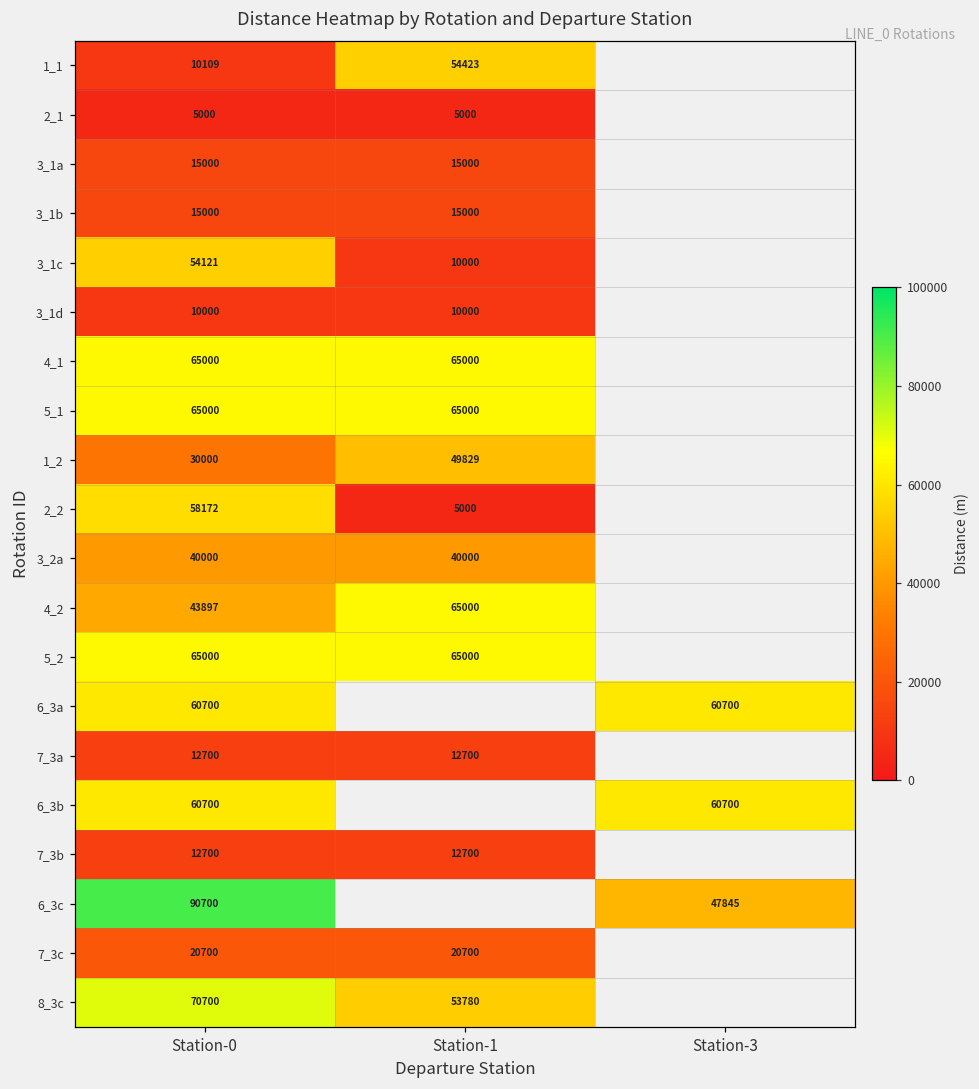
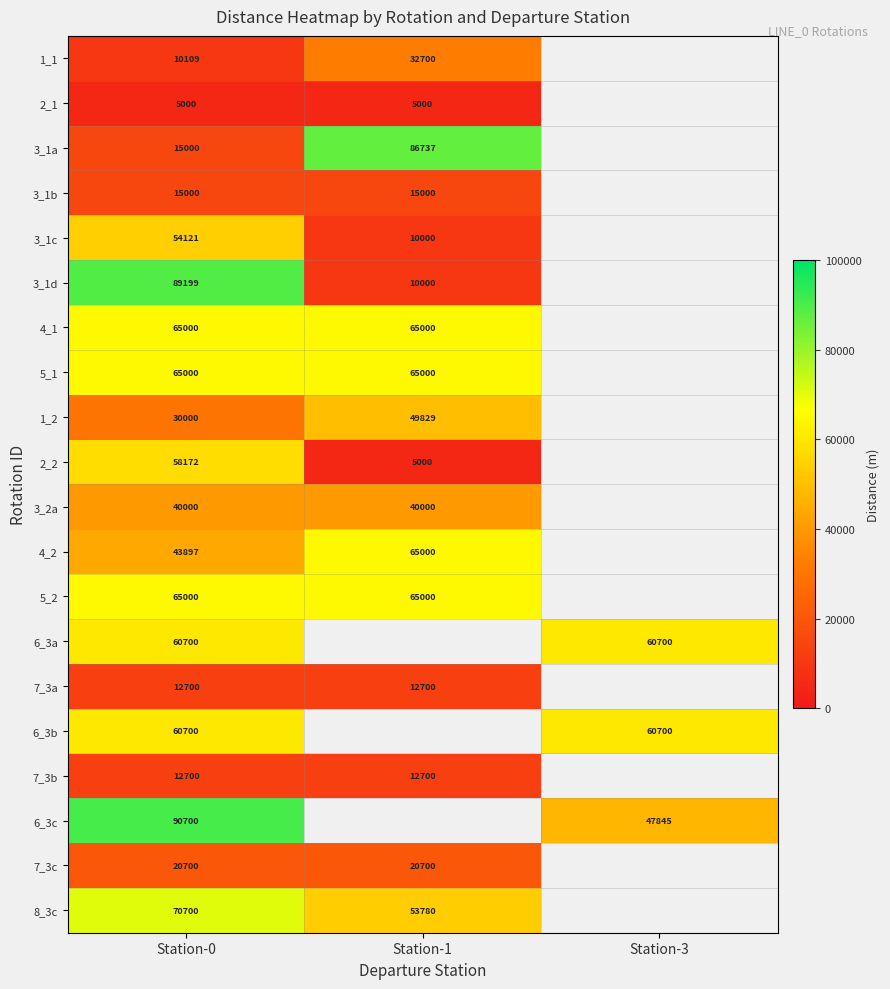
  {
    "1_1": {
      "Station-0": 10109,
-     "Station-1": 54423
+     "Station-1": 32700
    },
    "2_1": {
      "Station-0": 5000,
      "Station-1": 5000
    },
    "3_1a": {
      "Station-0": 15000,
-     "Station-1": 15000
+     "Station-1": 86737
    },
    "3_1b": {
      "Station-0": 15000,
      "Station-1": 15000
    },
    "3_1c": {
      "Station-0": 54121,
      "Station-1": 10000
    },
    "3_1d": {
-     "Station-0": 10000,
+     "Station-0": 89199,
      "Station-1": 10000
    },
    "4_1": {
      "Station-0": 65000,
      "Station-1": 65000
    },
    "5_1": {
      "Station-0": 65000,
      "Station-1": 65000
    },
    "1_2": {
      "Station-0": 30000,
      "Station-1": 49829
    },
    "2_2": {
      "Station-0": 58172,
      "Station-1": 5000
    },
    "3_2a": {
      "Station-0": 40000,
      "Station-1": 40000
    },
    "4_2": {
      "Station-0": 43897,
      "Station-1": 65000
    },
    "5_2": {
      "Station-0": 65000,
      "Station-1": 65000
    },
    "6_3a": {
      "Station-0": 60700,
      "Station-3": 60700
    },
    "7_3a": {
      "Station-0": 12700,
      "Station-1": 12700
    },
    "6_3b": {
      "Station-0": 60700,
      "Station-3": 60700
    },
    "7_3b": {
      "Station-0": 12700,
      "Station-1": 12700
    },
    "6_3c": {
      "Station-0": 90700,
      "Station-3": 47845
    },
    "7_3c": {
      "Station-0": 20700,
      "Station-1": 20700
    },
    "8_3c": {
      "Station-0": 70700,
      "Station-1": 53780
    }
  }
